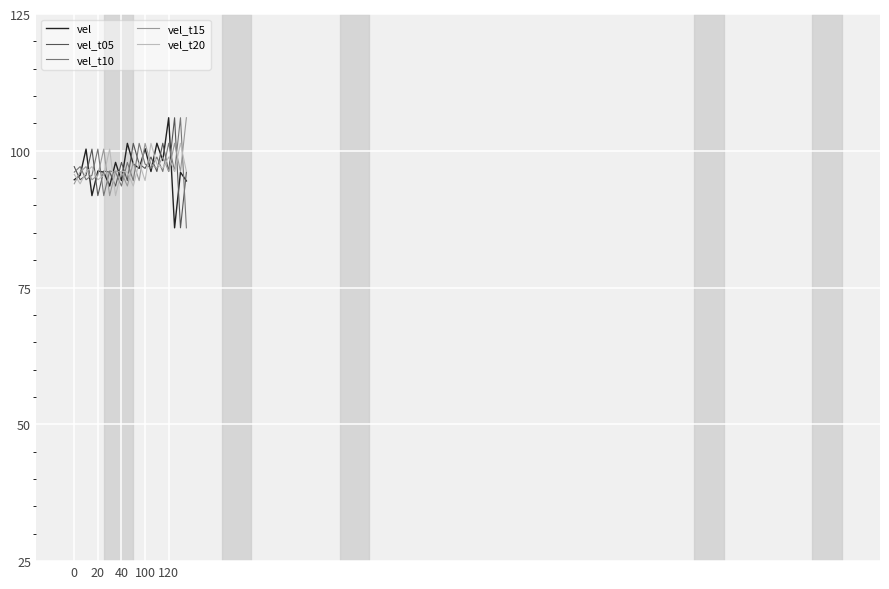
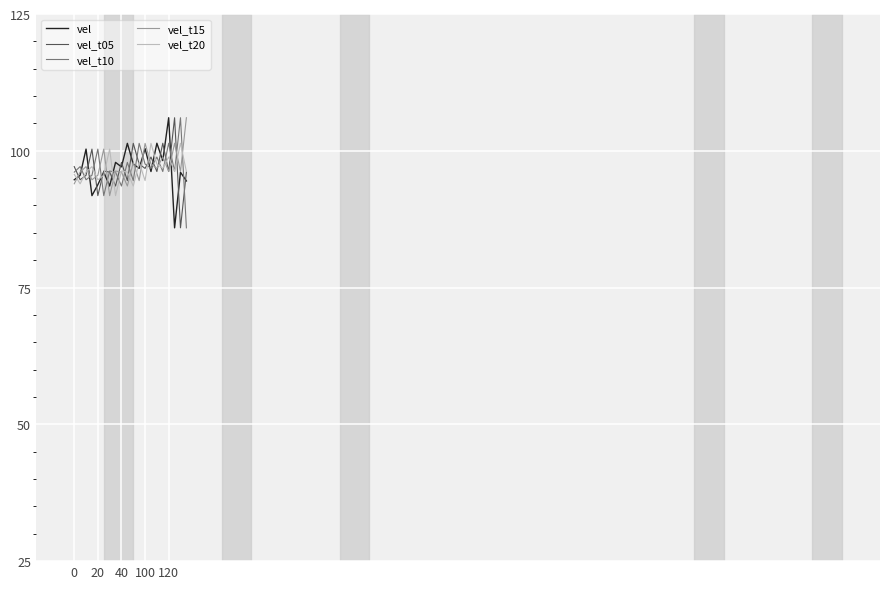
  {
    "vel": {
      "0": 95,
-     "20": 96,
-     "40": 95,
+     "20": 94,
+     "40": 97,
      "100": 100,
      "120": 106
    }
  }
